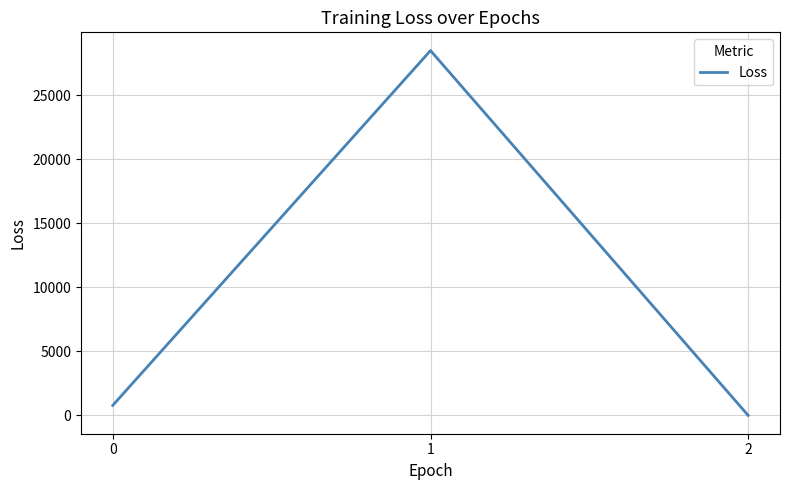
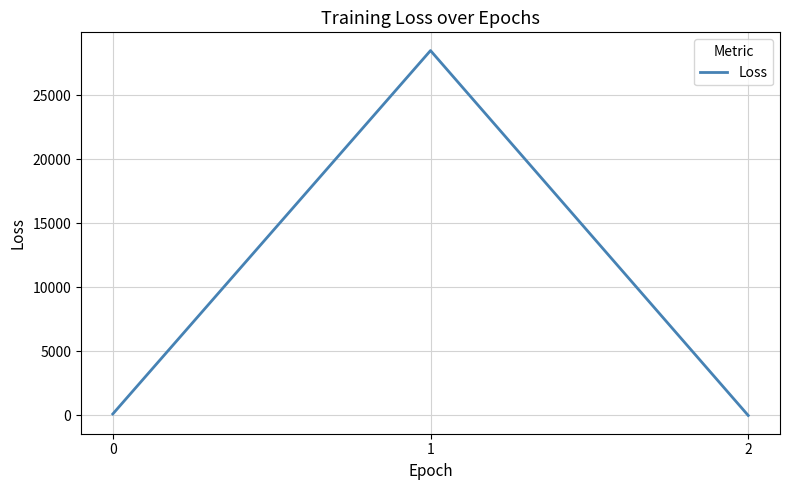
  {
-   "0": 800,
+   "0": 100,
    "1": 28500,
    "2": 0
  }
